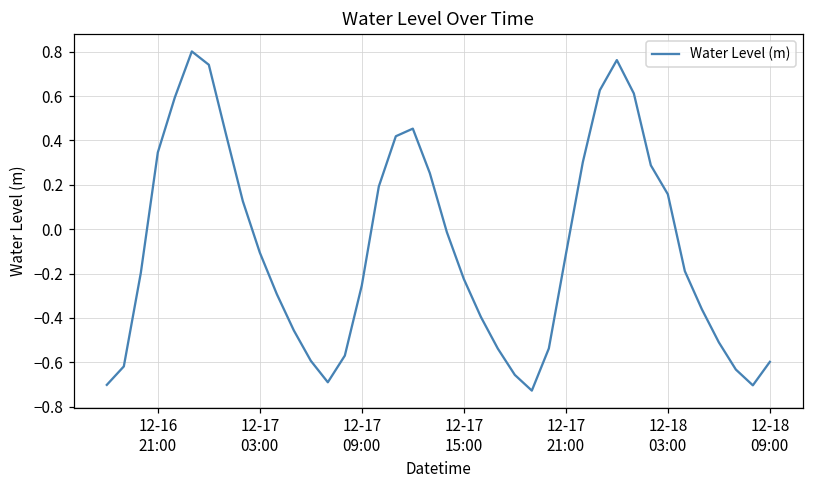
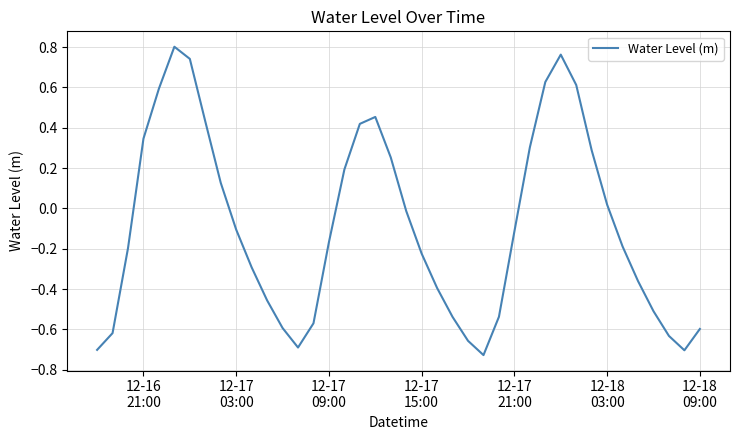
  {
    "12-16 21:00": 0.35,
    "12-17 03:00": -0.11,
-   "12-17 09:00": -0.25,
+   "12-17 09:00": -0.17,
    "12-17 15:00": -0.22,
    "12-17 21:00": -0.11,
-   "12-18 03:00": 0.16,
+   "12-18 03:00": 0.02,
    "12-18 09:00": -0.60
  }
